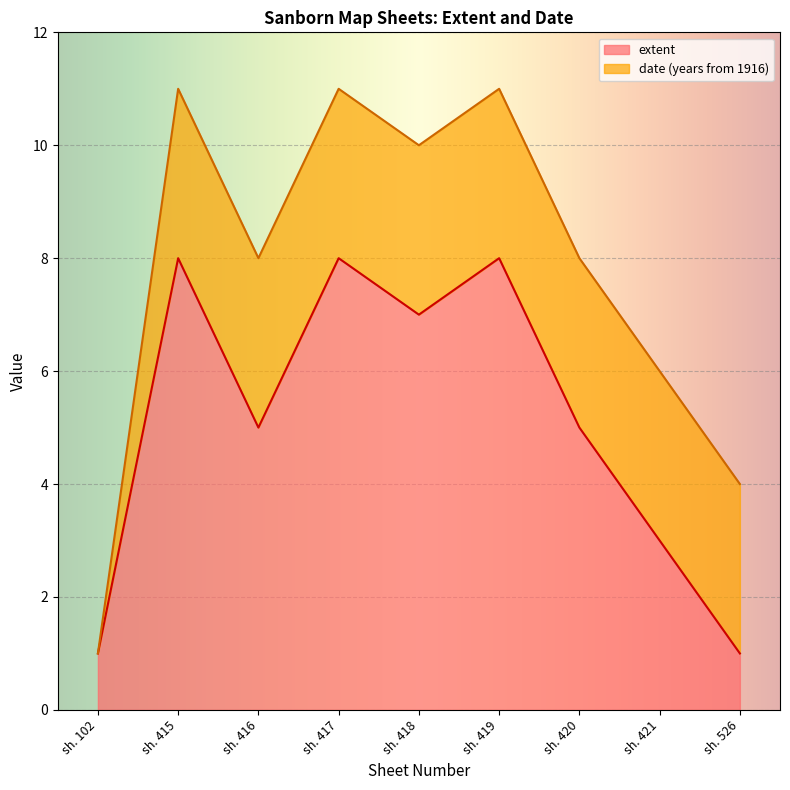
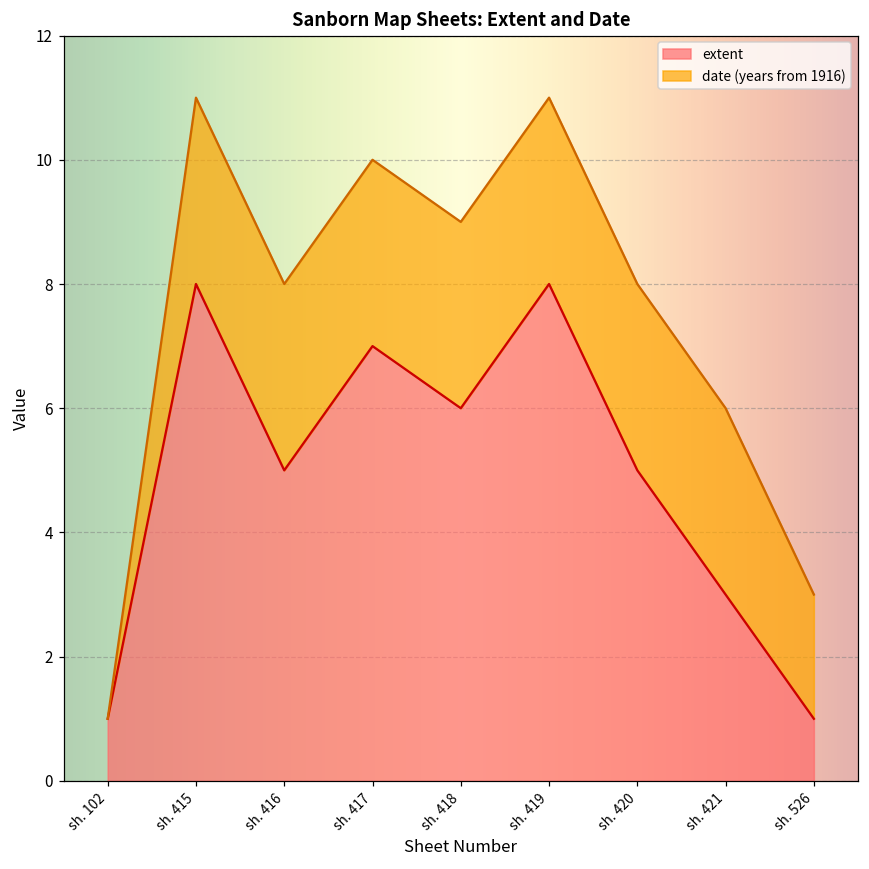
  {
    "extent": {
      "sh. 415": 8,
      "sh. 416": 5,
-     "sh. 417": 8,
-     "sh. 418": 7,
+     "sh. 417": 7,
+     "sh. 418": 6,
      "sh. 419": 8,
      "sh. 420": 5,
      "sh. 421": 3,
      "sh. 526": 1
    },
    "date (years from 1916)": {
      "sh. 415": 3.0,
      "sh. 416": 3.0,
      "sh. 417": 3.0,
      "sh. 418": 3.0,
      "sh. 419": 3.0,
      "sh. 420": 3.0,
      "sh. 421": 3.0,
-     "sh. 526": 3.0
+     "sh. 526": 2.0
    }
  }
